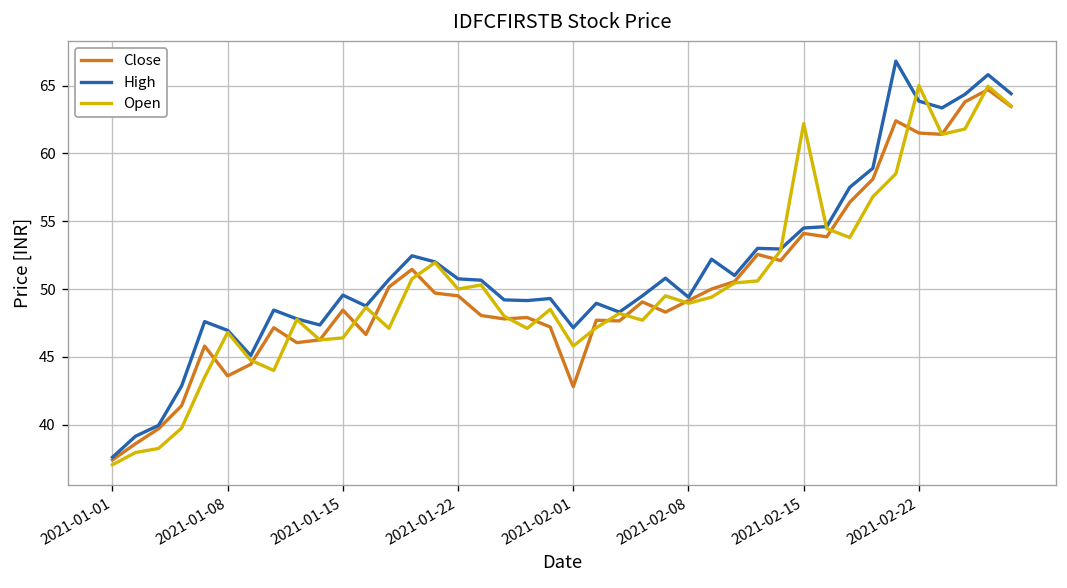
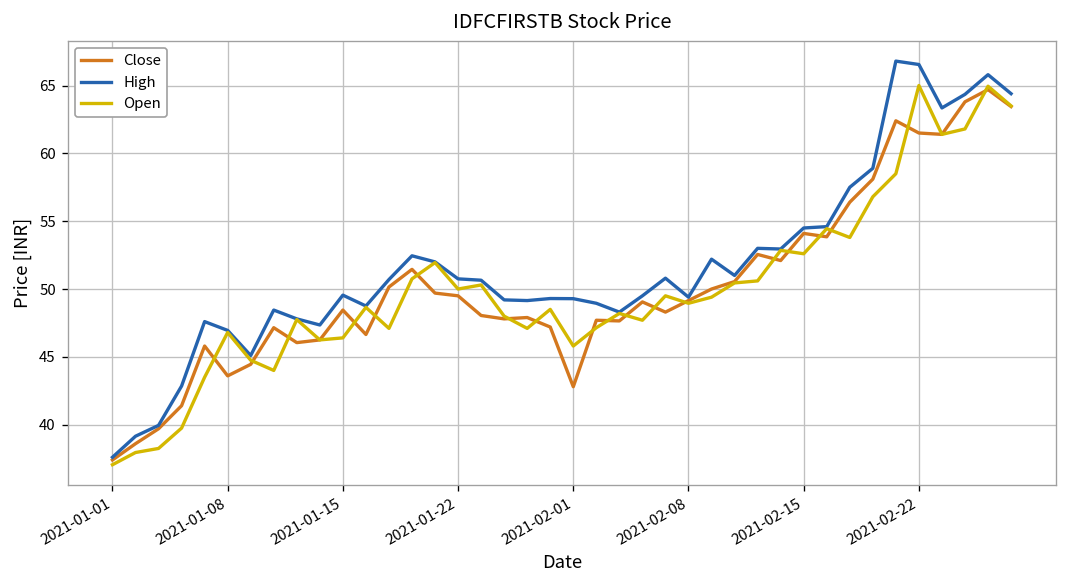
  {
    "Close": {
      "2021-01-08": 43.6,
      "2021-01-15": 48.5,
      "2021-01-22": 49.5,
      "2021-02-01": 42.8,
      "2021-02-15": 54.1,
      "2021-02-22": 61.5
    },
    "High": {
      "2021-01-15": 49.6,
      "2021-01-22": 50.8,
-     "2021-02-01": 47.2,
+     "2021-02-01": 49.3,
      "2021-02-08": 49.4,
      "2021-02-15": 54.5,
-     "2021-02-22": 63.9
+     "2021-02-22": 66.6
    },
    "Open": {
      "2021-01-01": 37.1,
      "2021-01-15": 46.4,
      "2021-01-22": 50.0,
      "2021-02-01": 45.8,
-     "2021-02-15": 62.2,
+     "2021-02-15": 52.6,
      "2021-02-22": 65.0
    }
  }
